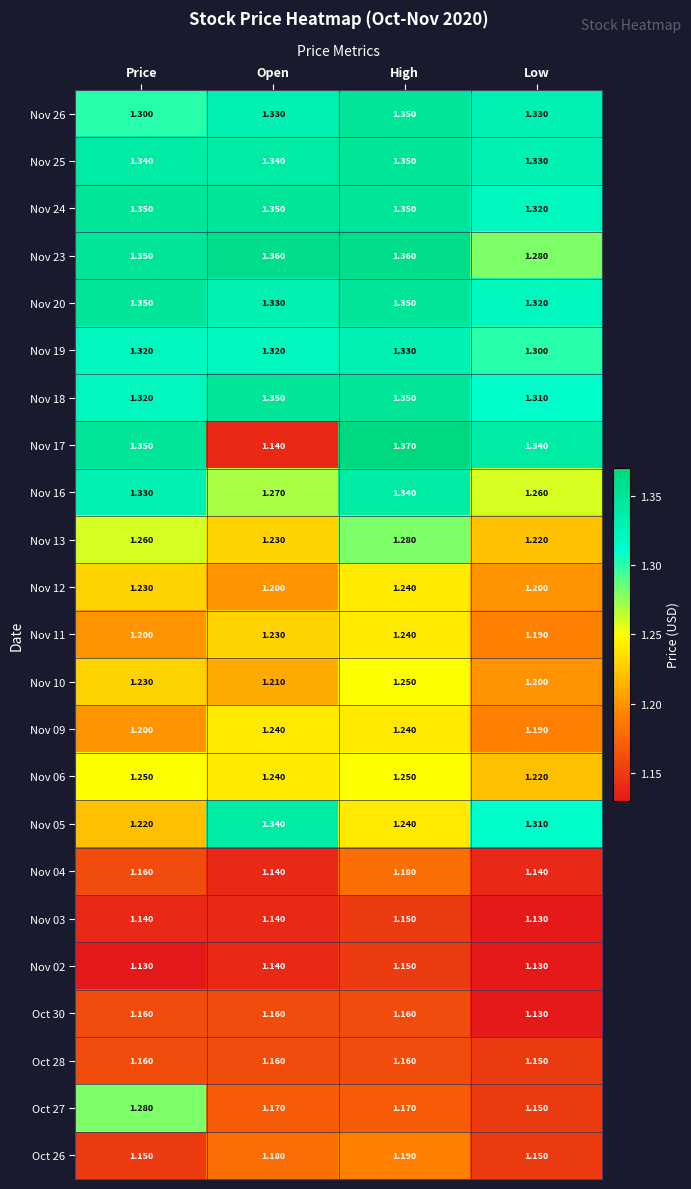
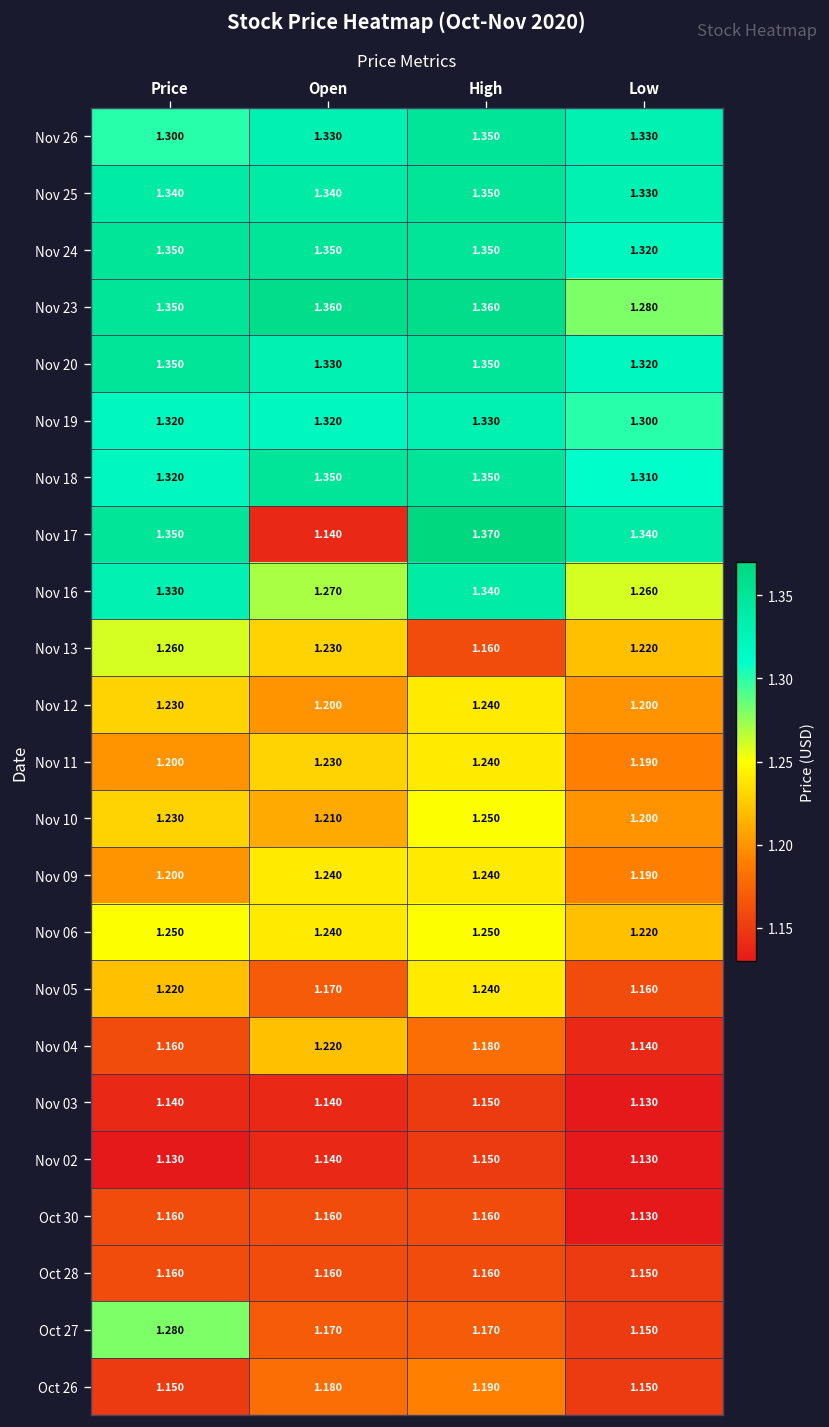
  {
    "Nov 26": {
      "Price": 1.300,
      "Open": 1.330,
      "High": 1.350,
      "Low": 1.330
    },
    "Nov 25": {
      "Price": 1.340,
      "Open": 1.340,
      "High": 1.350,
      "Low": 1.330
    },
    "Nov 24": {
      "Price": 1.350,
      "Open": 1.350,
      "High": 1.350,
      "Low": 1.320
    },
    "Nov 23": {
      "Price": 1.350,
      "Open": 1.360,
      "High": 1.360,
      "Low": 1.280
    },
    "Nov 20": {
      "Price": 1.350,
      "Open": 1.330,
      "High": 1.350,
      "Low": 1.320
    },
    "Nov 19": {
      "Price": 1.320,
      "Open": 1.320,
      "High": 1.330,
      "Low": 1.300
    },
    "Nov 18": {
      "Price": 1.320,
      "Open": 1.350,
      "High": 1.350,
      "Low": 1.310
    },
    "Nov 17": {
      "Price": 1.350,
      "Open": 1.140,
      "High": 1.370,
      "Low": 1.340
    },
    "Nov 16": {
      "Price": 1.330,
      "Open": 1.270,
      "High": 1.340,
      "Low": 1.260
    },
    "Nov 13": {
      "Price": 1.260,
      "Open": 1.230,
-     "High": 1.280,
+     "High": 1.160,
      "Low": 1.220
    },
    "Nov 12": {
      "Price": 1.230,
      "Open": 1.200,
      "High": 1.240,
      "Low": 1.200
    },
    "Nov 11": {
      "Price": 1.200,
      "Open": 1.230,
      "High": 1.240,
      "Low": 1.190
    },
    "Nov 10": {
      "Price": 1.230,
      "Open": 1.210,
      "High": 1.250,
      "Low": 1.200
    },
    "Nov 09": {
      "Price": 1.200,
      "Open": 1.240,
      "High": 1.240,
      "Low": 1.190
    },
    "Nov 06": {
      "Price": 1.250,
      "Open": 1.240,
      "High": 1.250,
      "Low": 1.220
    },
    "Nov 05": {
      "Price": 1.220,
-     "Open": 1.340,
+     "Open": 1.170,
      "High": 1.240,
-     "Low": 1.310
+     "Low": 1.160
    },
    "Nov 04": {
      "Price": 1.160,
-     "Open": 1.140,
+     "Open": 1.220,
      "High": 1.180,
      "Low": 1.140
    },
    "Nov 03": {
      "Price": 1.140,
      "Open": 1.140,
      "High": 1.150,
      "Low": 1.130
    },
    "Nov 02": {
      "Price": 1.130,
      "Open": 1.140,
      "High": 1.150,
      "Low": 1.130
    },
    "Oct 30": {
      "Price": 1.160,
      "Open": 1.160,
      "High": 1.160,
      "Low": 1.130
    },
    "Oct 28": {
      "Price": 1.160,
      "Open": 1.160,
      "High": 1.160,
      "Low": 1.150
    },
    "Oct 27": {
      "Price": 1.280,
      "Open": 1.170,
      "High": 1.170,
      "Low": 1.150
    },
    "Oct 26": {
      "Price": 1.150,
      "Open": 1.180,
      "High": 1.190,
      "Low": 1.150
    }
  }
